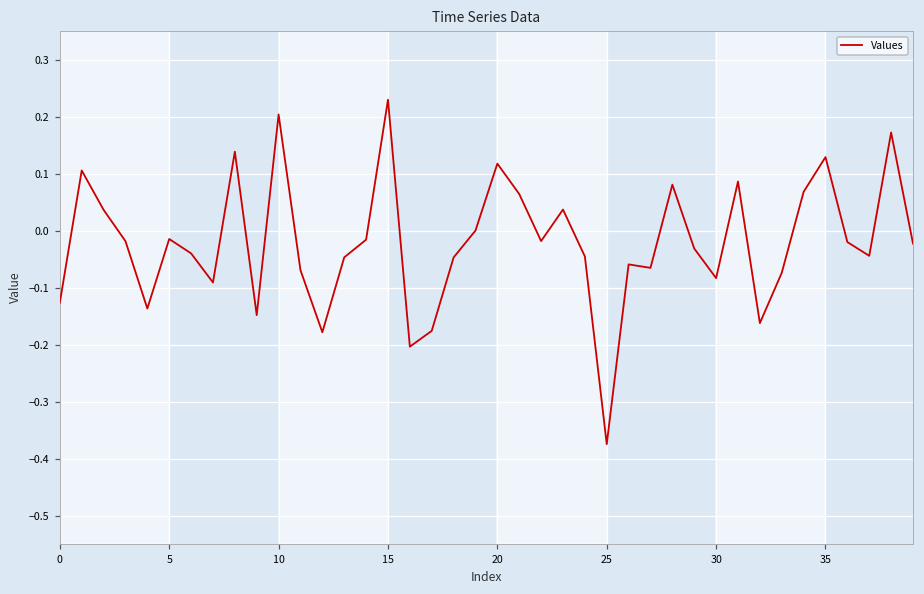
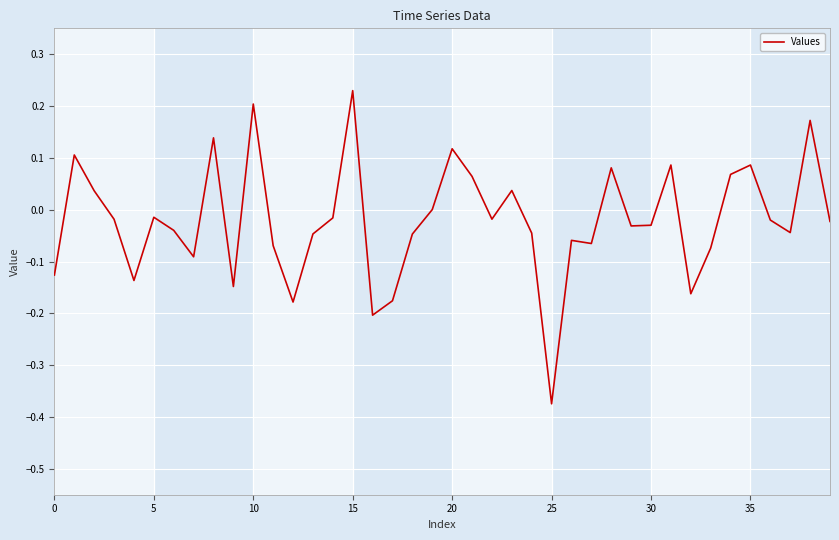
  {
    "0": -0.13,
    "5": -0.01,
    "10": 0.20,
    "15": 0.23,
    "20": 0.12,
    "25": -0.37,
-   "30": -0.08,
-   "35": 0.13
+   "30": -0.03,
+   "35": 0.09
  }
